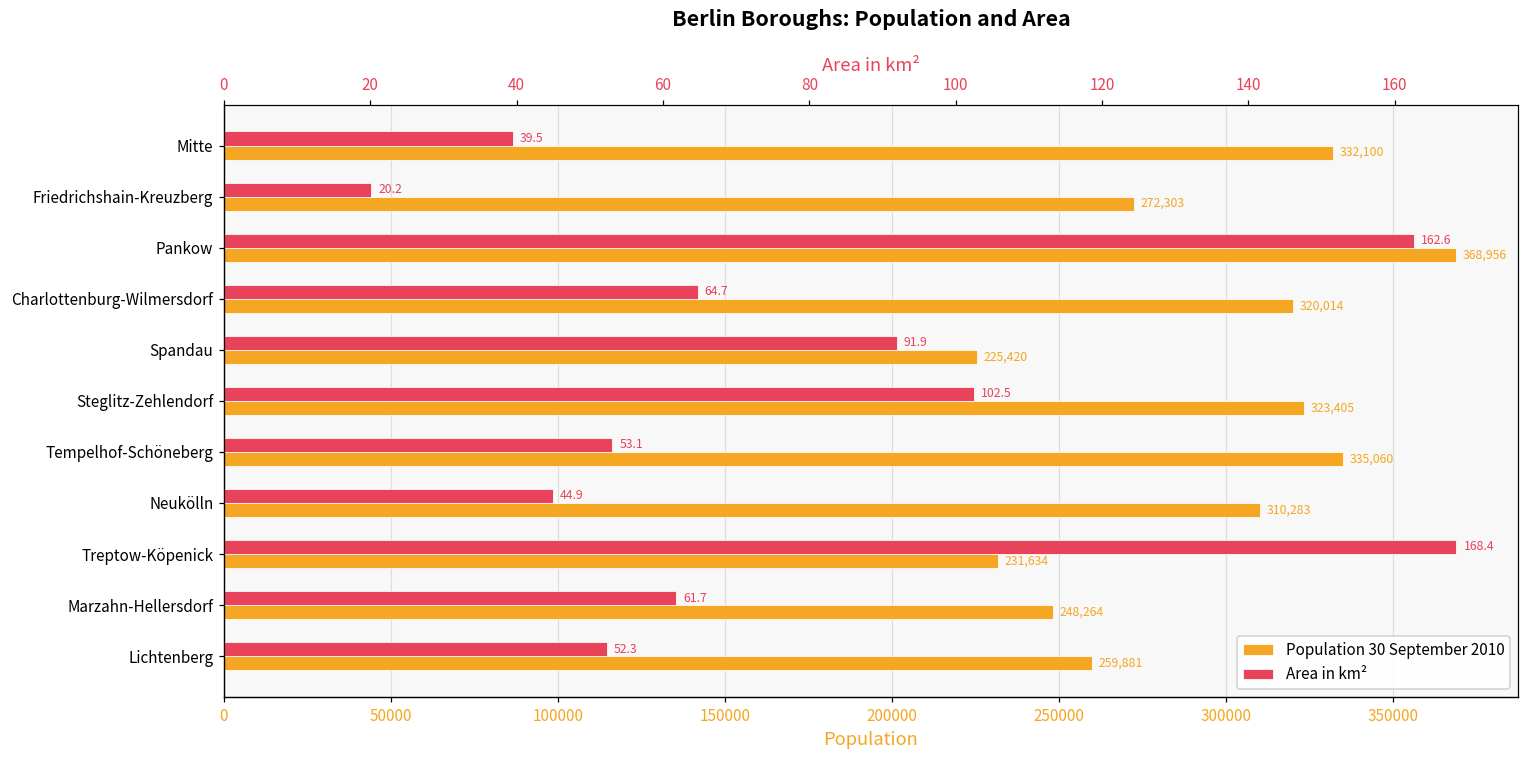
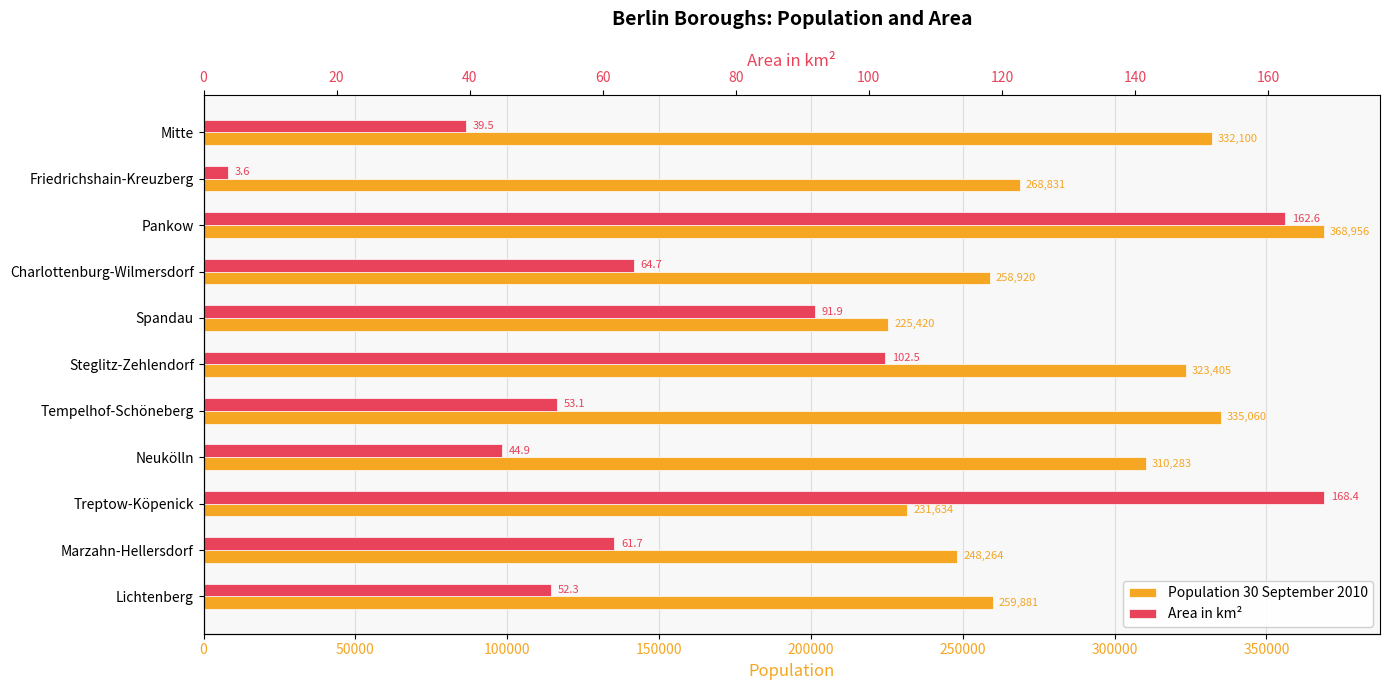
  {
    "Population 30 September 2010": {
      "Mitte": "332,100",
-     "Friedrichshain-Kreuzberg": "272,303",
+     "Friedrichshain-Kreuzberg": "268,831",
      "Pankow": "368,956",
-     "Charlottenburg-Wilmersdorf": "320,014",
+     "Charlottenburg-Wilmersdorf": "258,920",
      "Spandau": "225,420",
      "Steglitz-Zehlendorf": "323,405",
      "Tempelhof-Schöneberg": "335,060",
      "Neukölln": "310,283",
      "Treptow-Köpenick": "231,634",
      "Marzahn-Hellersdorf": "248,264",
      "Lichtenberg": "259,881"
    },
    "Area in km²": {
      "Mitte": "39.5",
-     "Friedrichshain-Kreuzberg": "20.2",
+     "Friedrichshain-Kreuzberg": "3.6",
      "Pankow": "162.6",
      "Charlottenburg-Wilmersdorf": "64.7",
      "Spandau": "91.9",
      "Steglitz-Zehlendorf": "102.5",
      "Tempelhof-Schöneberg": "53.1",
      "Neukölln": "44.9",
      "Treptow-Köpenick": "168.4",
      "Marzahn-Hellersdorf": "61.7",
      "Lichtenberg": "52.3"
    }
  }
